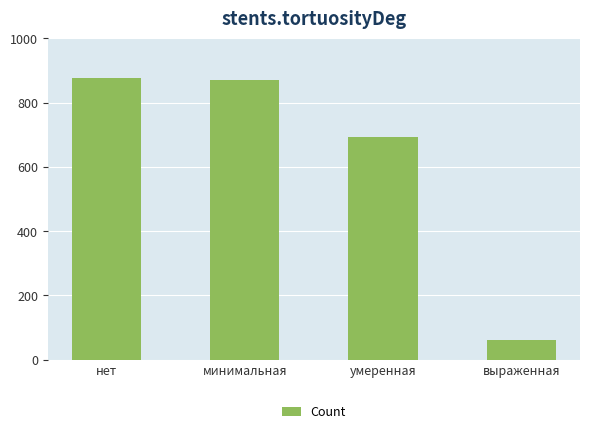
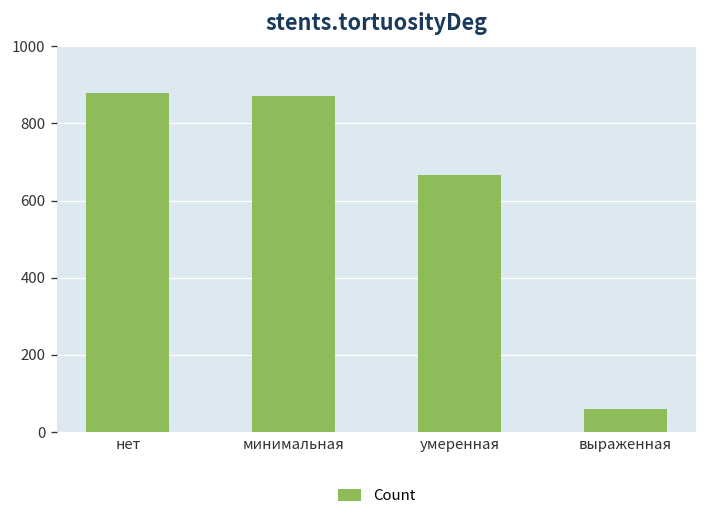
  {
    "нет": 880,
    "минимальная": 870,
-   "умеренная": 690,
+   "умеренная": 670,
    "выраженная": 60
  }
